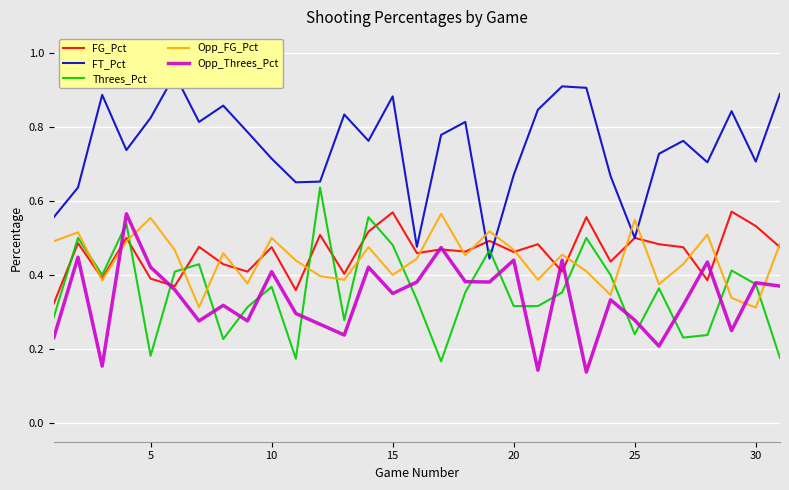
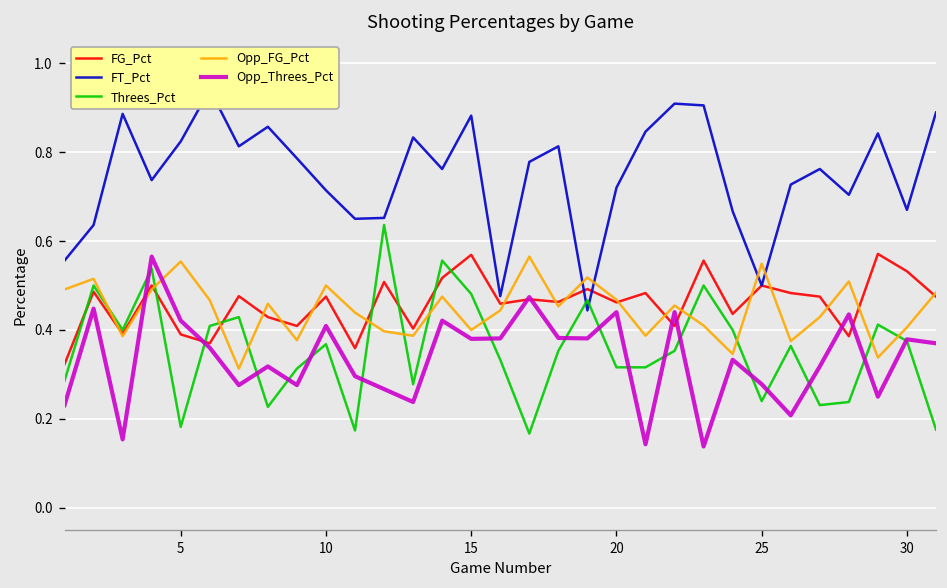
  {
    "FG_Pct": {
      "5": 0.39,
      "10": 0.48,
      "15": 0.57,
      "30": 0.53
    },
    "FT_Pct": {
      "5": 0.82,
      "10": 0.71,
      "15": 0.88,
-     "20": 0.67,
-     "30": 0.71
+     "20": 0.72,
+     "30": 0.67
    },
    "Threes_Pct": {
      "5": 0.18,
      "10": 0.37,
      "15": 0.48,
      "20": 0.32,
      "25": 0.24
    },
    "Opp_FG_Pct": {
      "5": 0.55,
      "10": 0.50,
      "15": 0.40,
      "25": 0.55,
-     "30": 0.31
+     "30": 0.41
    },
    "Opp_Threes_Pct": {
      "5": 0.42,
      "10": 0.41,
-     "15": 0.35,
+     "15": 0.38,
      "20": 0.44,
      "25": 0.28
    }
  }
